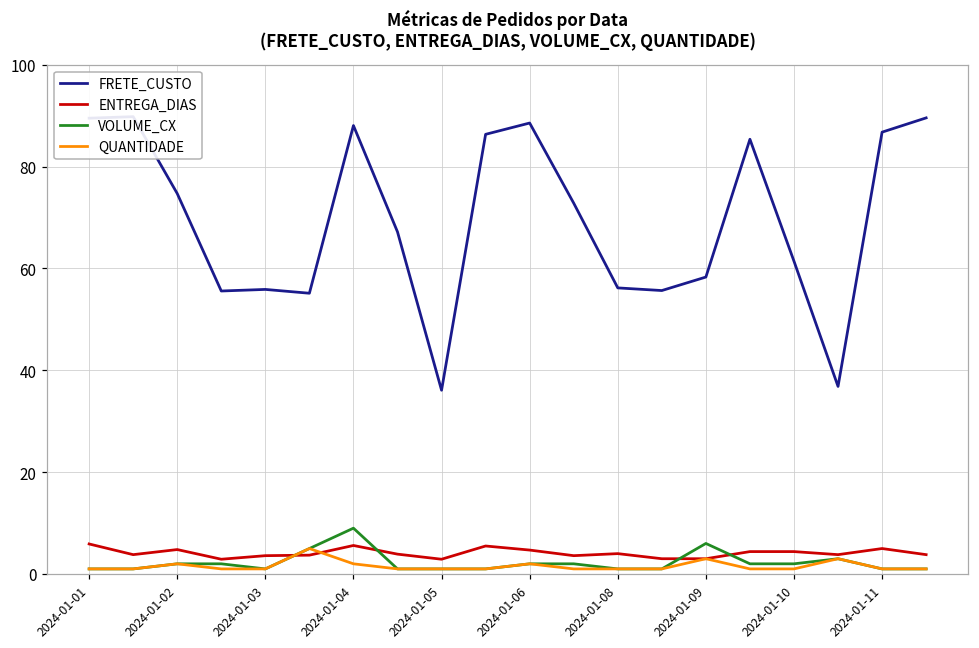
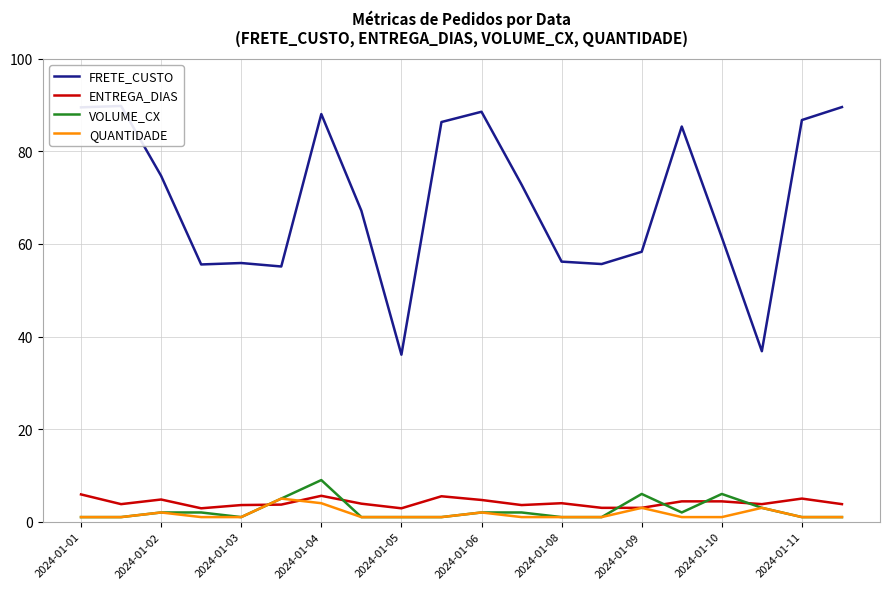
  {
    "FRETE_CUSTO": {
      "2024-01-04": 88,
      "2024-01-10": 61
    },
    "ENTREGA_DIAS": {
      "2024-01-04": 6,
      "2024-01-10": 4
    },
    "VOLUME_CX": {
      "2024-01-04": 9,
-     "2024-01-10": 2
+     "2024-01-10": 6
    },
    "QUANTIDADE": {
-     "2024-01-04": 2,
+     "2024-01-04": 4,
      "2024-01-10": 1
    }
  }
